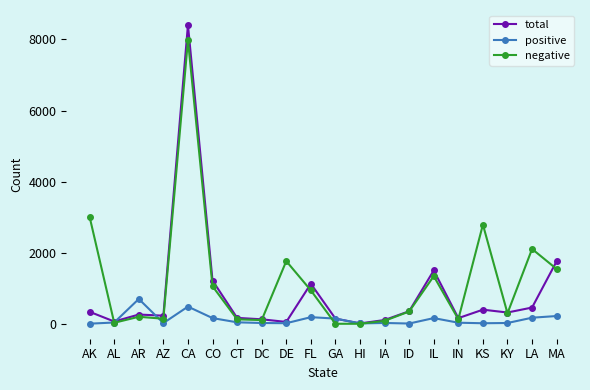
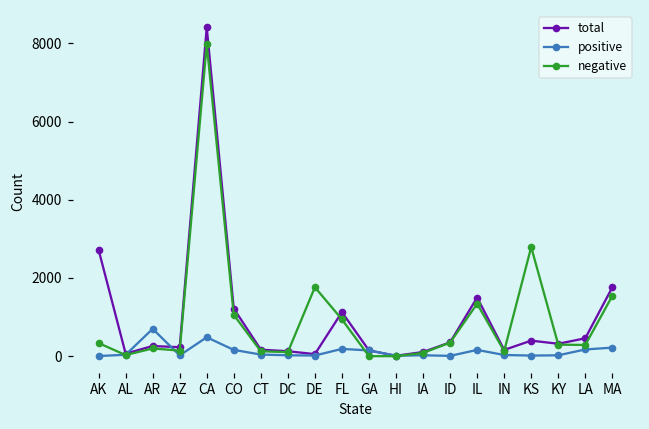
  {
    "total": {
-     "AK": 300,
+     "AK": 2700,
      "AZ": 200,
      "CA": 8400,
      "CO": 1200,
      "FL": 1100,
      "IL": 1500,
      "KS": 400,
      "LA": 500,
      "MA": 1800
    },
    "positive": {
      "AK": 0,
      "AR": 700,
      "AZ": 0,
      "CA": 500,
      "CO": 200,
      "CT": 0,
      "DC": 0,
      "FL": 200,
      "ID": 0,
      "IL": 200,
      "IN": 0,
      "KS": 0,
      "KY": 0,
      "LA": 200,
      "MA": 200
    },
    "negative": {
-     "AK": 3000,
+     "AK": 300,
      "AZ": 100,
      "CA": 8000,
      "CO": 1100,
      "DE": 1800,
      "FL": 900,
      "GA": 0,
      "IL": 1300,
      "KS": 2800,
-     "LA": 2100,
+     "LA": 300,
      "MA": 1500
    }
  }
